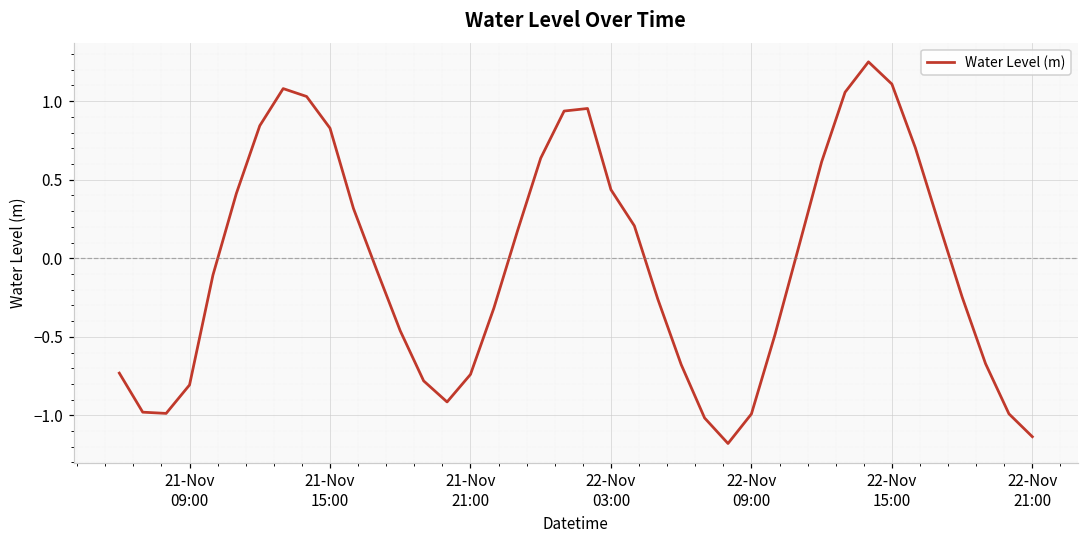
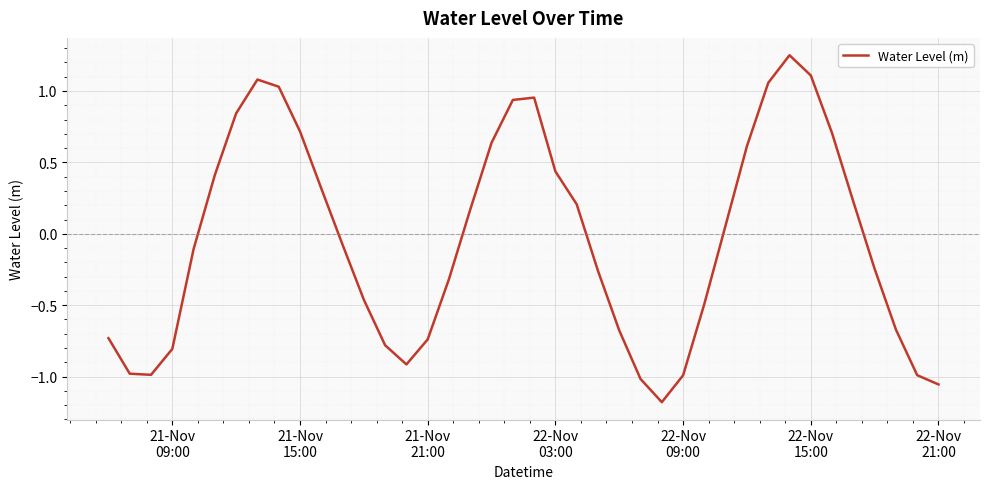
  {
    "21-Nov 09:00": -0.81,
-   "21-Nov 15:00": 0.83,
+   "21-Nov 15:00": 0.72,
    "21-Nov 21:00": -0.74,
    "22-Nov 03:00": 0.44,
    "22-Nov 09:00": -0.99,
    "22-Nov 15:00": 1.11,
-   "22-Nov 21:00": -1.14
+   "22-Nov 21:00": -1.05
  }
